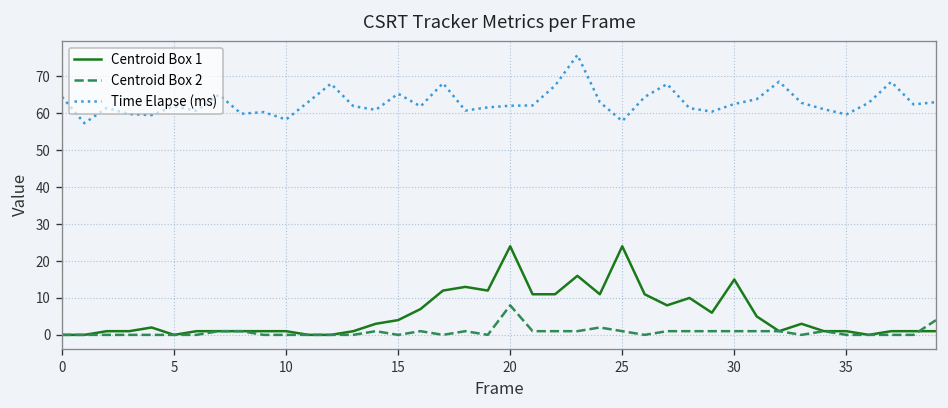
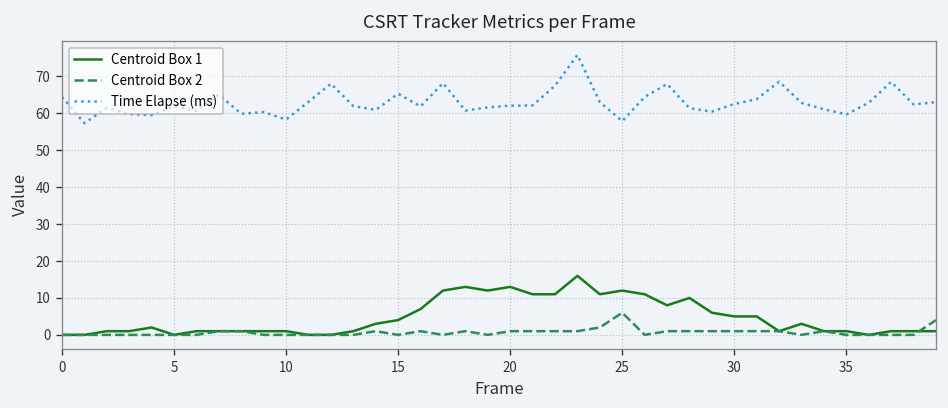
  {
    "Centroid Box 1": {
      "10": 1,
      "15": 4,
-     "20": 24,
-     "25": 24,
-     "30": 15,
+     "20": 13,
+     "25": 12,
+     "30": 5,
      "35": 1
    },
    "Centroid Box 2": {
      "10": 0,
      "15": 0,
-     "20": 8,
-     "25": 1,
+     "20": 1,
+     "25": 6,
      "30": 1,
      "35": 0
    },
    "Time Elapse (ms)": {
      "0": 64,
      "10": 58,
      "15": 65,
      "20": 62,
      "25": 58,
      "30": 63,
      "35": 60
    }
  }
